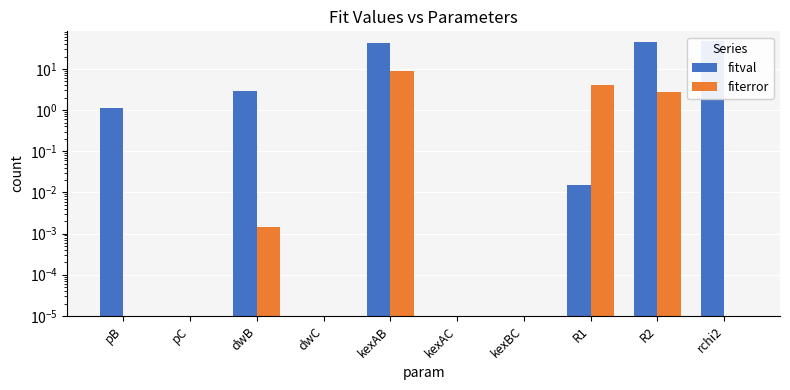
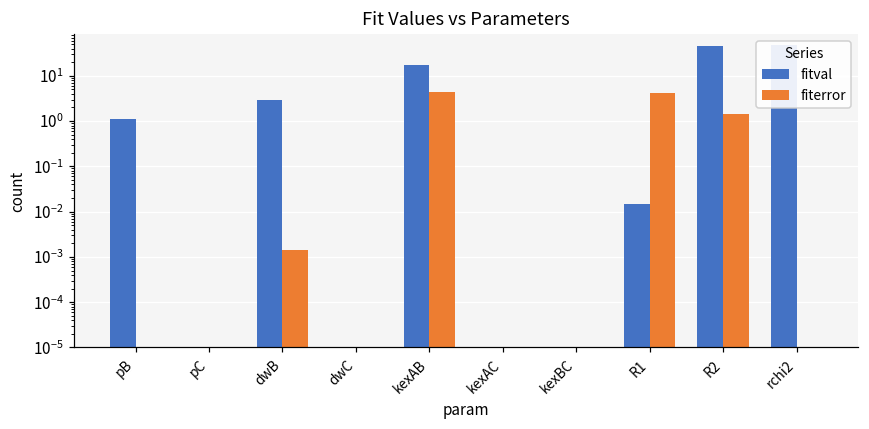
  {
    "fitval": {
      "pB": 1,
      "dwB": 3,
-     "kexAB": 40,
+     "kexAB": 18,
      "R1": 0.015,
      "R2": 40
    },
    "fiterror": {
      "dwB": 0.0014,
-     "kexAB": 9,
+     "kexAB": 4,
      "R1": 4,
-     "R2": 3
+     "R2": 1.5
    }
  }
